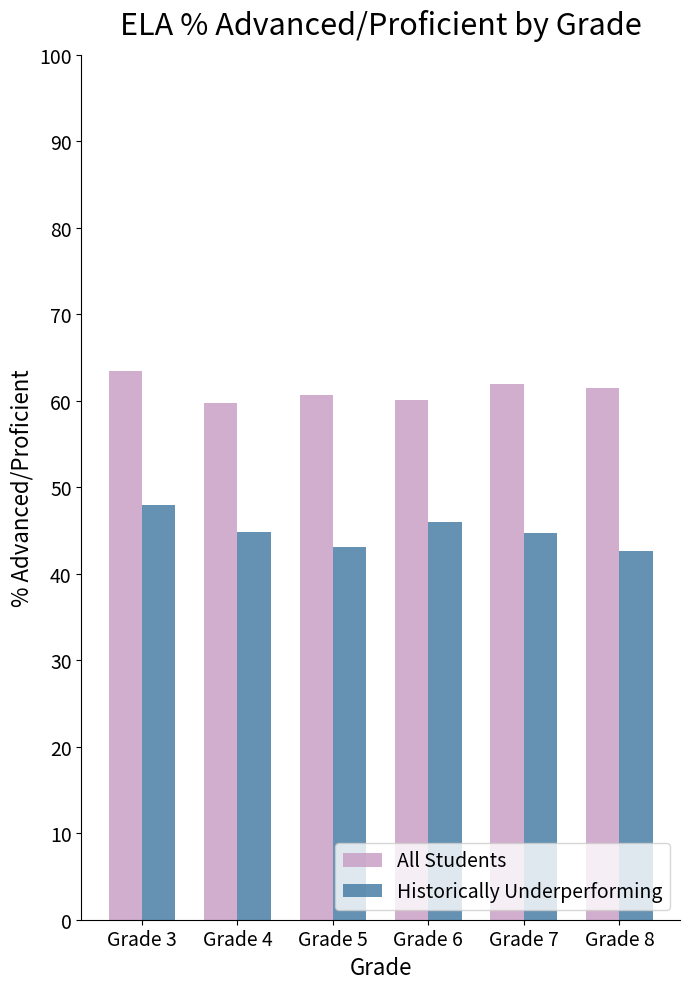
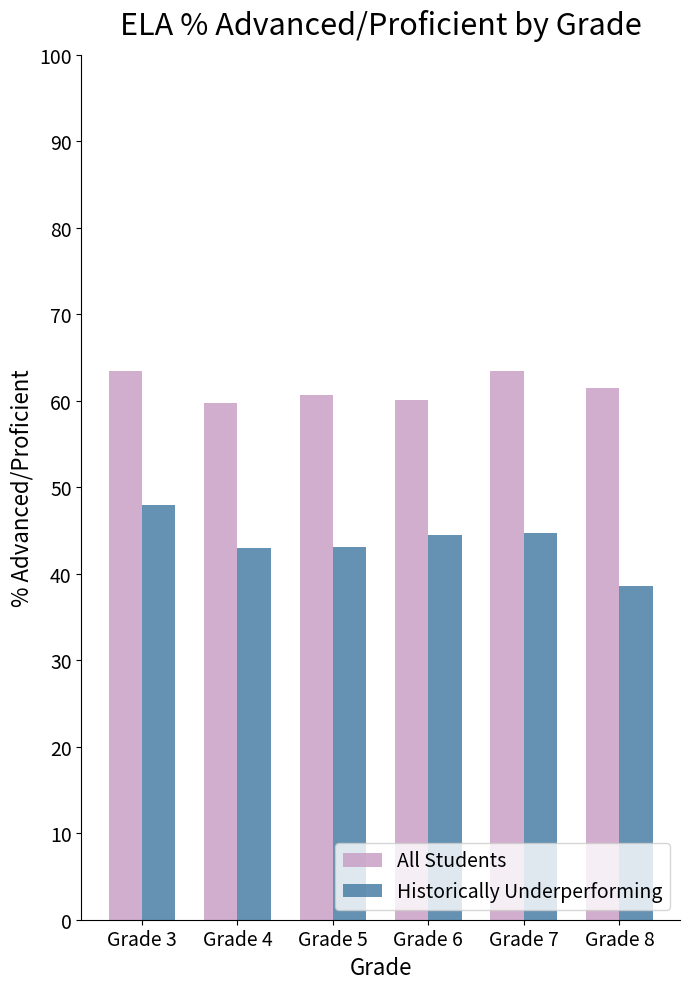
  {
    "All Students": {
      "Grade 3": 64,
      "Grade 4": 60,
      "Grade 5": 61,
      "Grade 6": 60,
-     "Grade 7": 62,
+     "Grade 7": 63,
      "Grade 8": 62
    },
    "Historically Underperforming": {
      "Grade 3": 48,
-     "Grade 4": 45,
+     "Grade 4": 43,
      "Grade 5": 43,
-     "Grade 6": 46,
+     "Grade 6": 45,
      "Grade 7": 45,
-     "Grade 8": 43
+     "Grade 8": 39
    }
  }
